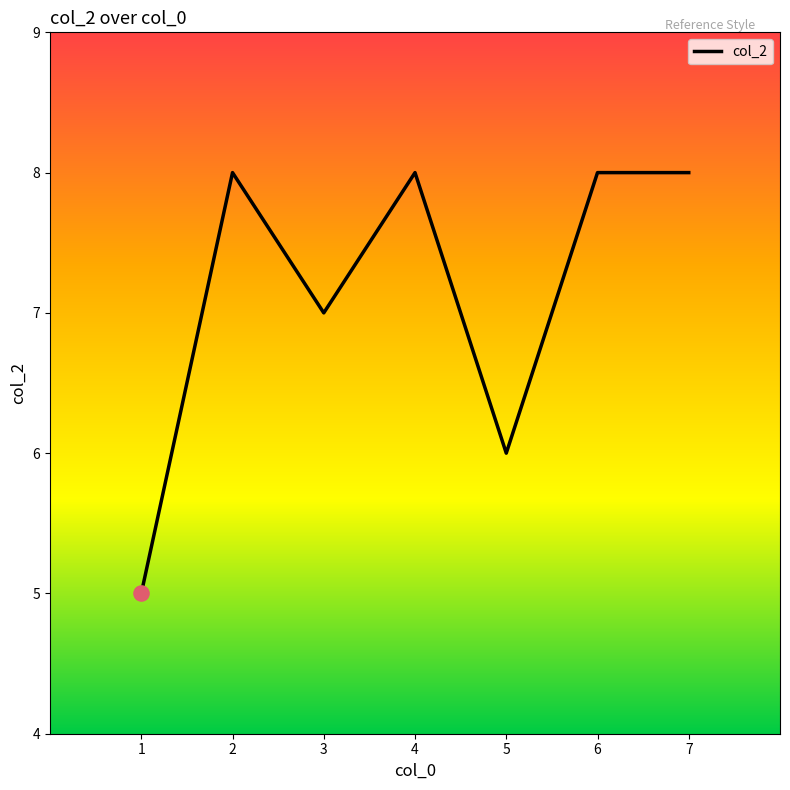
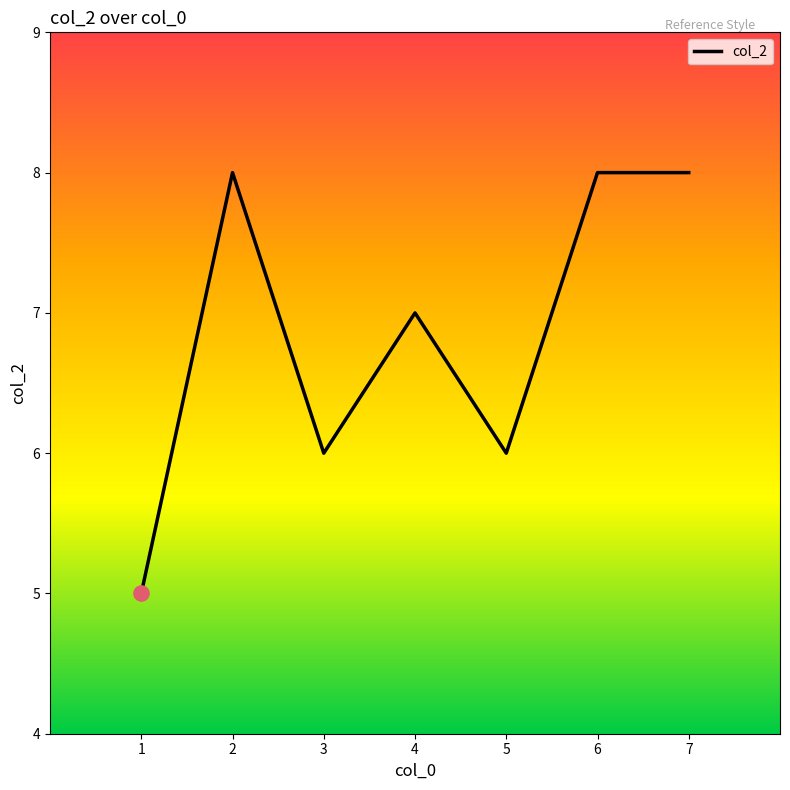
  {
    "col_2": {
      "2": 8,
-     "3": 7,
-     "4": 8,
+     "3": 6,
+     "4": 7,
      "5": 6,
      "6": 8,
      "7": 8
    }
  }
